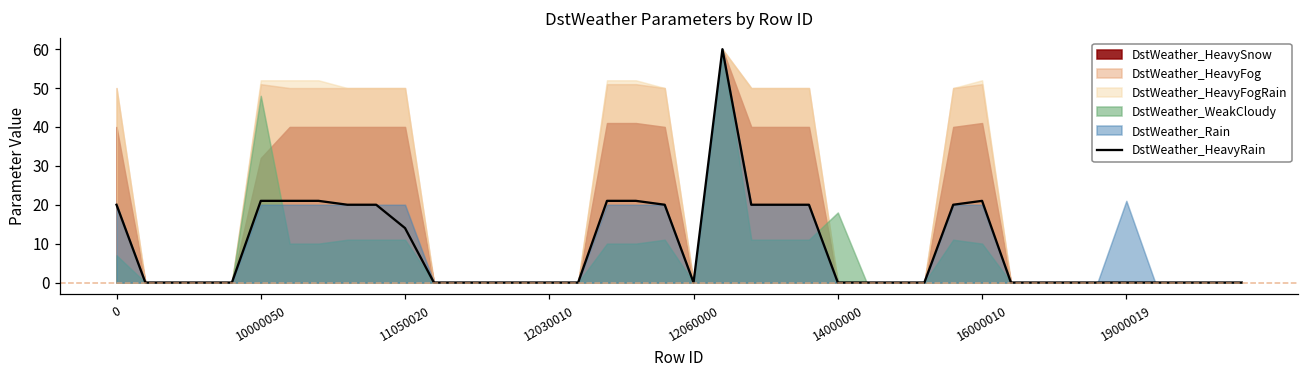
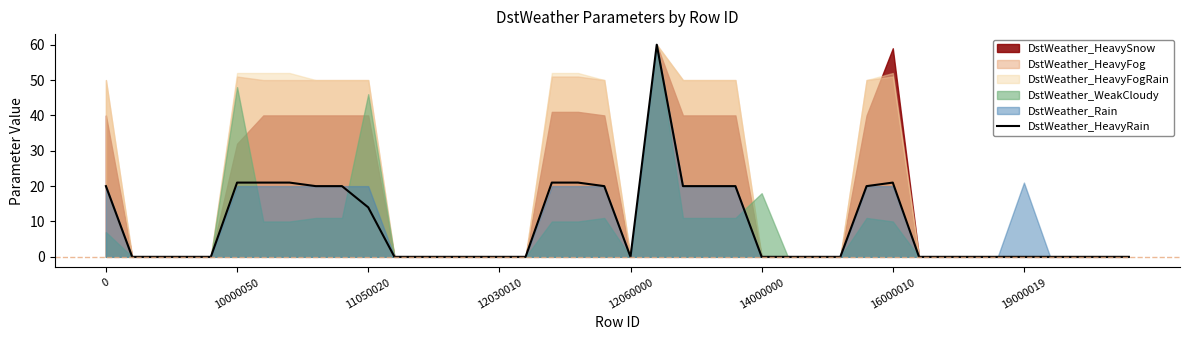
  {
    "DstWeather_HeavySnow": {
      "0": 40,
      "10000050": 32,
      "11050020": 40,
-     "16000010": 41
+     "16000010": 59
    },
    "DstWeather_HeavyRain": {
      "10000050": 21,
      "11050020": 14,
      "16000010": 21
    },
    "DstWeather_WeakCloudy": {
      "0": 7,
      "10000050": 48,
-     "11050020": 11,
+     "11050020": 46,
      "14000000": 18,
      "16000010": 10
    },
    "DstWeather_Rain": {
      "10000050": 20,
      "11050020": 20,
      "16000010": 20,
      "19000019": 21
    }
  }
